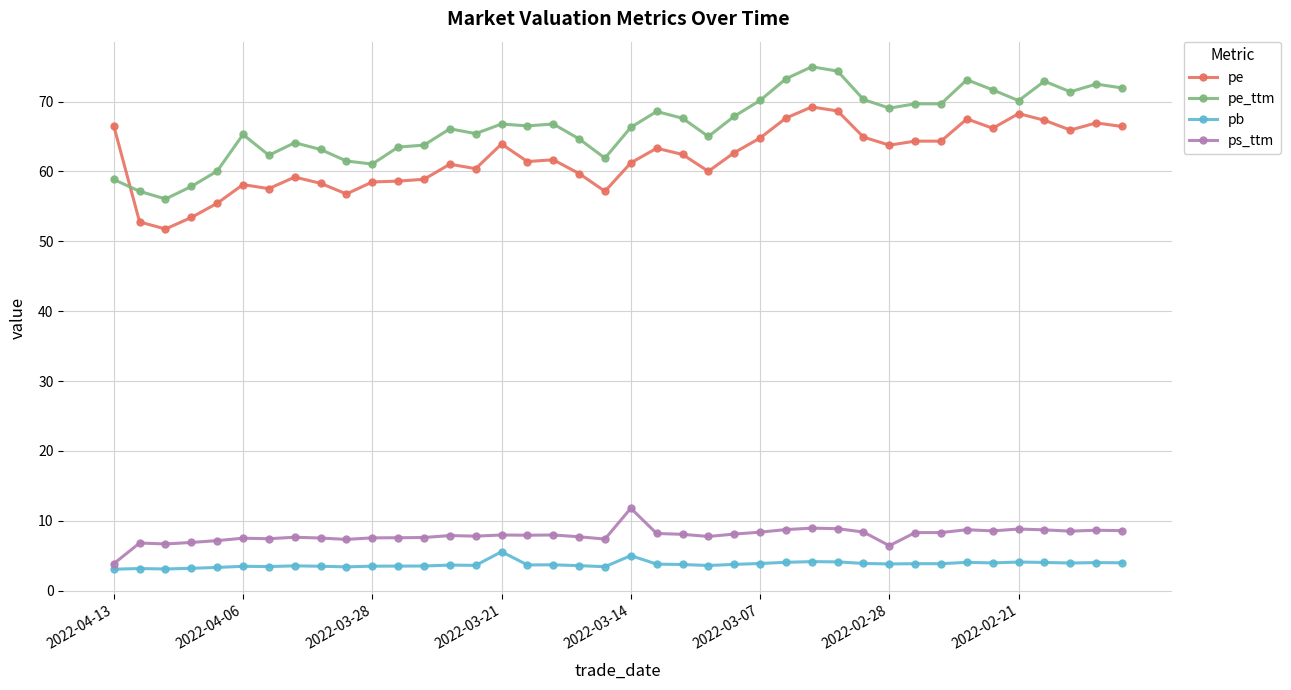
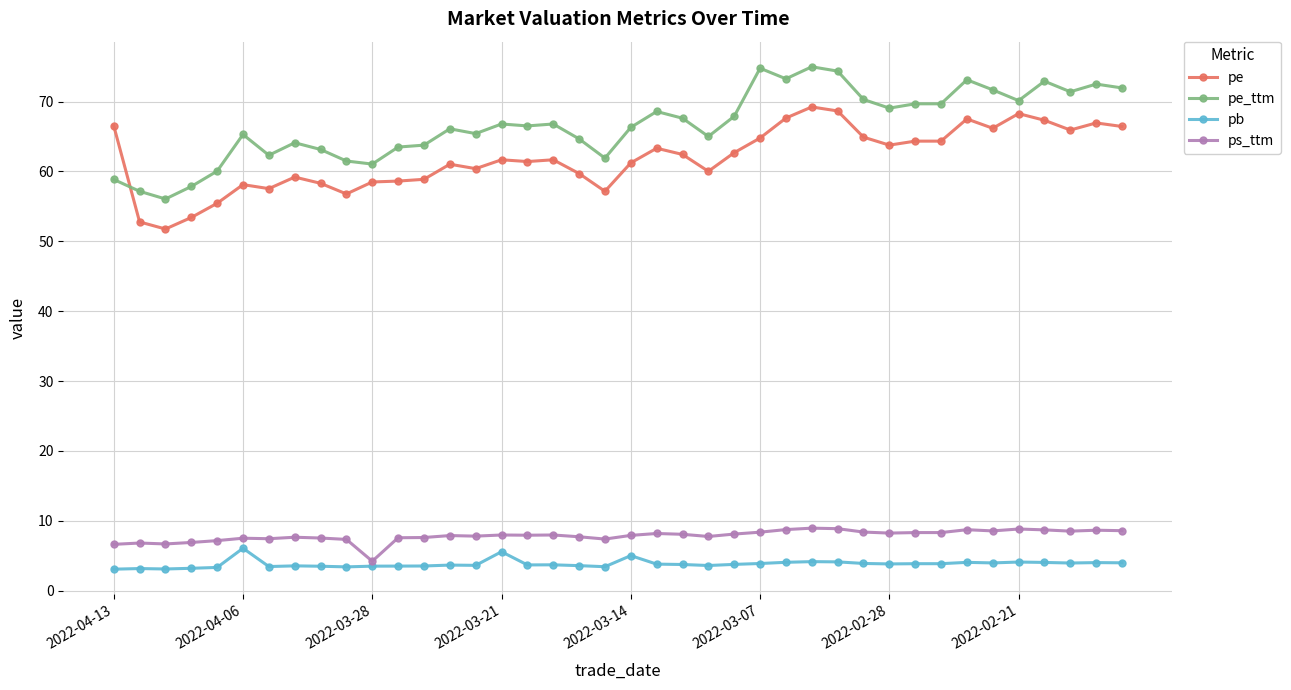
  {
    "pe": {
      "2022-04-13": 67,
      "2022-04-06": 58,
      "2022-03-28": 58,
-     "2022-03-21": 64,
+     "2022-03-21": 62,
      "2022-03-14": 61,
      "2022-03-07": 65,
      "2022-02-28": 64,
      "2022-02-21": 68
    },
    "pe_ttm": {
      "2022-04-13": 59,
      "2022-04-06": 65,
      "2022-03-28": 61,
      "2022-03-21": 67,
      "2022-03-14": 66,
-     "2022-03-07": 70,
+     "2022-03-07": 75,
      "2022-02-28": 69,
      "2022-02-21": 70
    },
    "pb": {
      "2022-04-13": 3,
-     "2022-04-06": 3,
+     "2022-04-06": 6,
      "2022-03-28": 4,
      "2022-03-21": 6,
      "2022-03-14": 5,
      "2022-03-07": 4,
      "2022-02-28": 4,
      "2022-02-21": 4
    },
    "ps_ttm": {
-     "2022-04-13": 4,
+     "2022-04-13": 7,
      "2022-04-06": 8,
-     "2022-03-28": 8,
+     "2022-03-28": 4,
      "2022-03-21": 8,
-     "2022-03-14": 12,
+     "2022-03-14": 8,
      "2022-03-07": 8,
-     "2022-02-28": 6,
+     "2022-02-28": 8,
      "2022-02-21": 9
    }
  }
